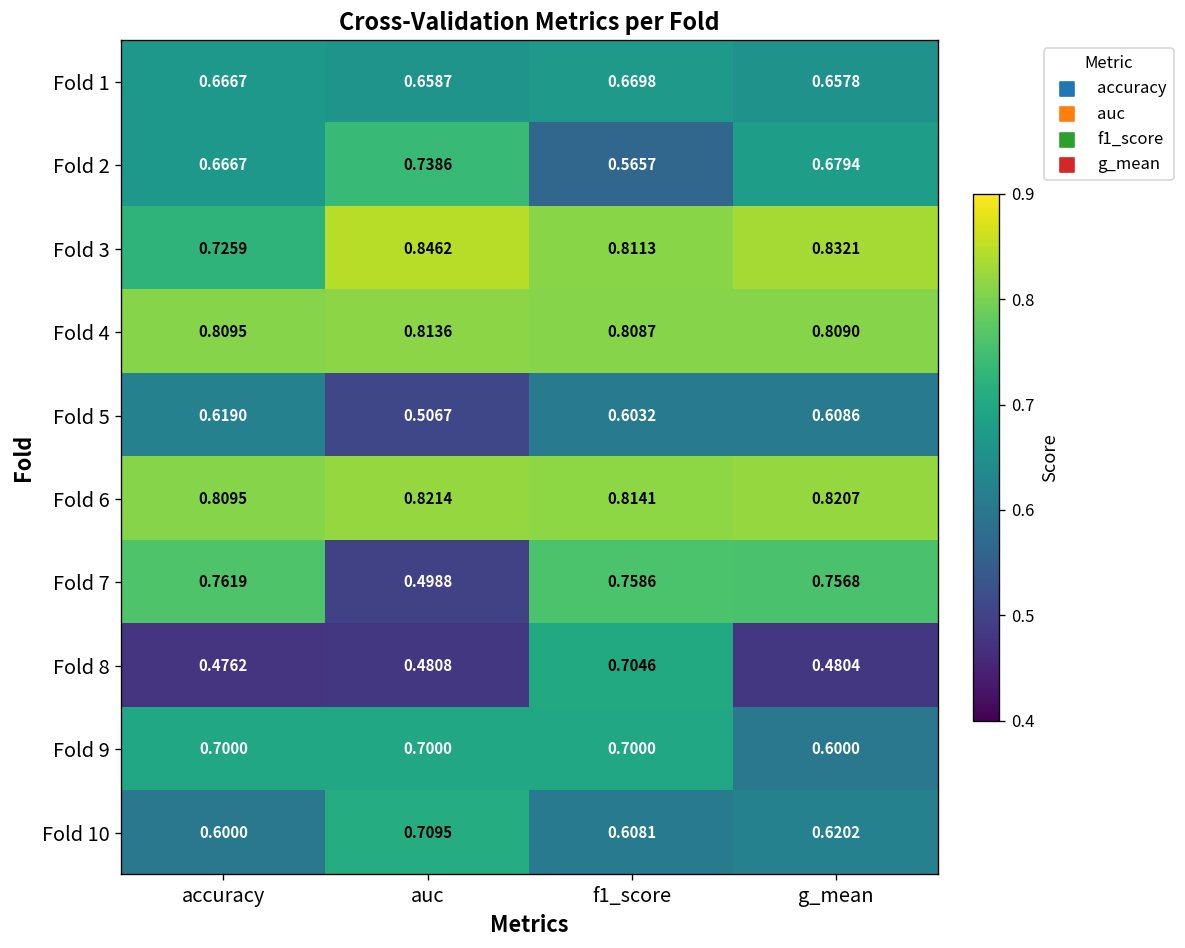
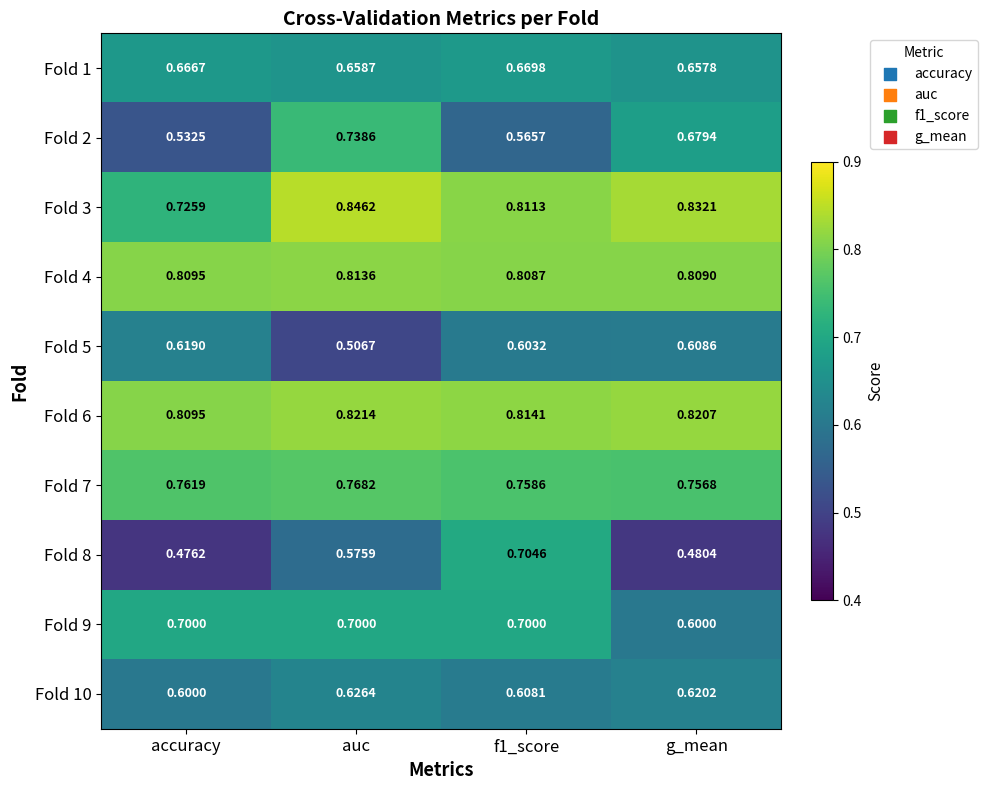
  {
    "Fold 1": {
      "accuracy": 0.6667,
      "auc": 0.6587,
      "f1_score": 0.6698,
      "g_mean": 0.6578
    },
    "Fold 2": {
-     "accuracy": 0.6667,
+     "accuracy": 0.5325,
      "auc": 0.7386,
      "f1_score": 0.5657,
      "g_mean": 0.6794
    },
    "Fold 3": {
      "accuracy": 0.7259,
      "auc": 0.8462,
      "f1_score": 0.8113,
      "g_mean": 0.8321
    },
    "Fold 4": {
      "accuracy": 0.8095,
      "auc": 0.8136,
      "f1_score": 0.8087,
      "g_mean": 0.8090
    },
    "Fold 5": {
      "accuracy": 0.6190,
      "auc": 0.5067,
      "f1_score": 0.6032,
      "g_mean": 0.6086
    },
    "Fold 6": {
      "accuracy": 0.8095,
      "auc": 0.8214,
      "f1_score": 0.8141,
      "g_mean": 0.8207
    },
    "Fold 7": {
      "accuracy": 0.7619,
-     "auc": 0.4988,
+     "auc": 0.7682,
      "f1_score": 0.7586,
      "g_mean": 0.7568
    },
    "Fold 8": {
      "accuracy": 0.4762,
-     "auc": 0.4808,
+     "auc": 0.5759,
      "f1_score": 0.7046,
      "g_mean": 0.4804
    },
    "Fold 9": {
      "accuracy": 0.7000,
      "auc": 0.7000,
      "f1_score": 0.7000,
      "g_mean": 0.6000
    },
    "Fold 10": {
      "accuracy": 0.6000,
-     "auc": 0.7095,
+     "auc": 0.6264,
      "f1_score": 0.6081,
      "g_mean": 0.6202
    }
  }
